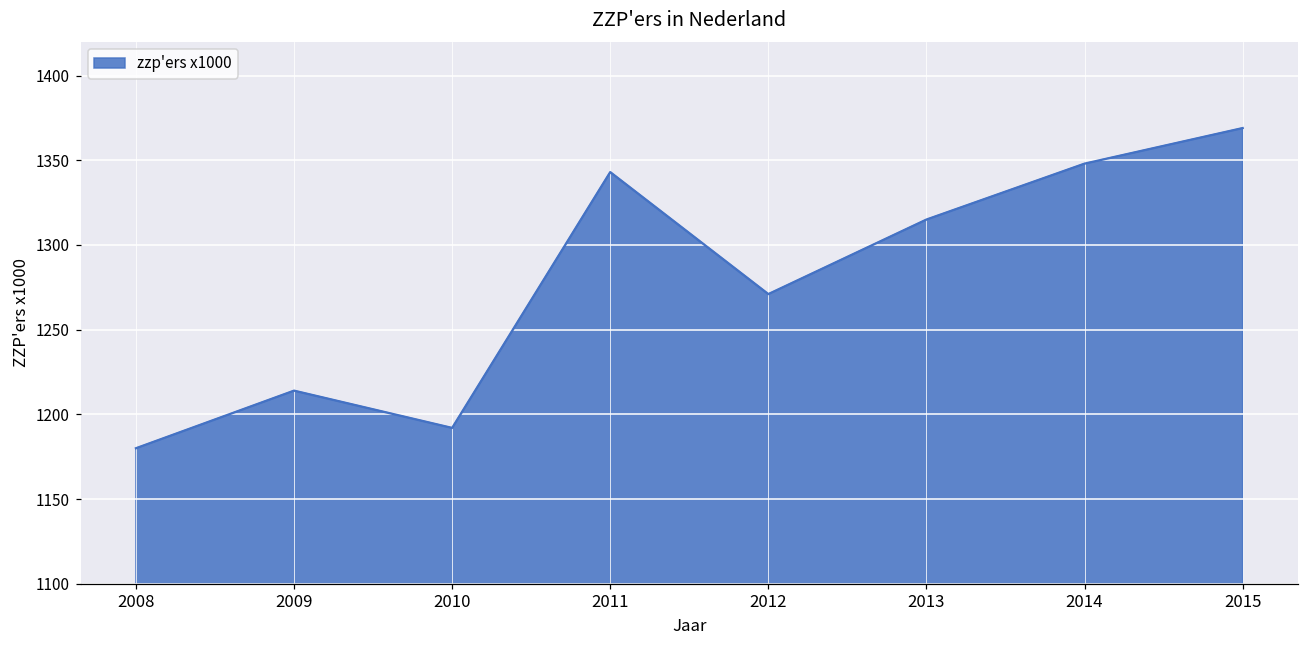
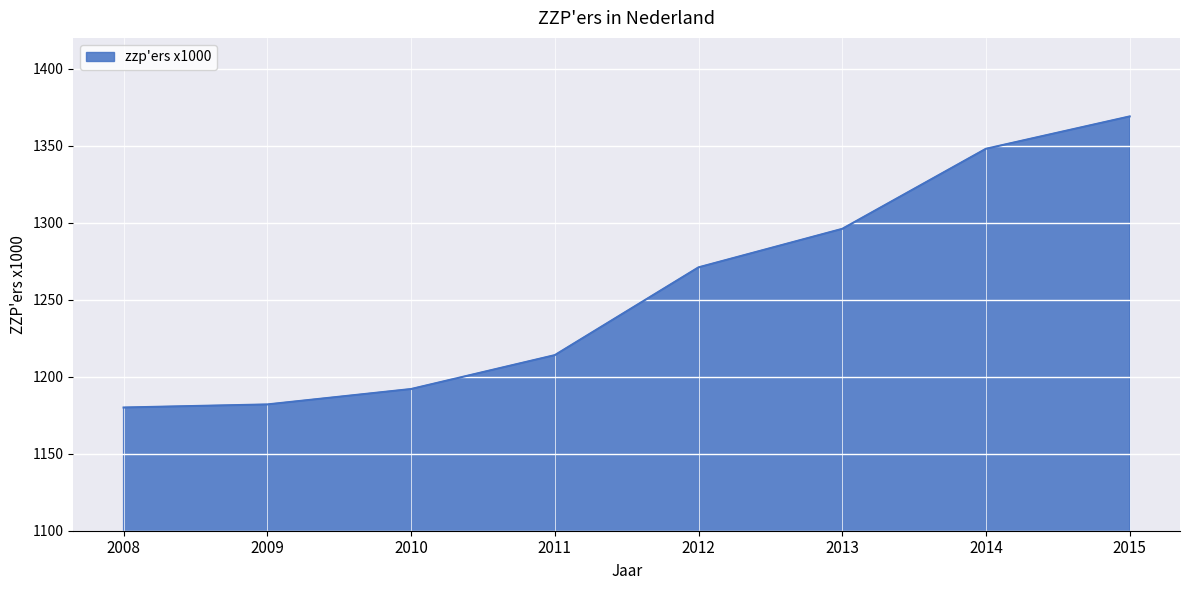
  {
    "2008": 1180,
-   "2009": 1214,
+   "2009": 1182,
    "2010": 1192,
-   "2011": 1343,
+   "2011": 1214,
    "2012": 1271,
-   "2013": 1315,
+   "2013": 1296,
    "2014": 1348,
    "2015": 1369
  }
